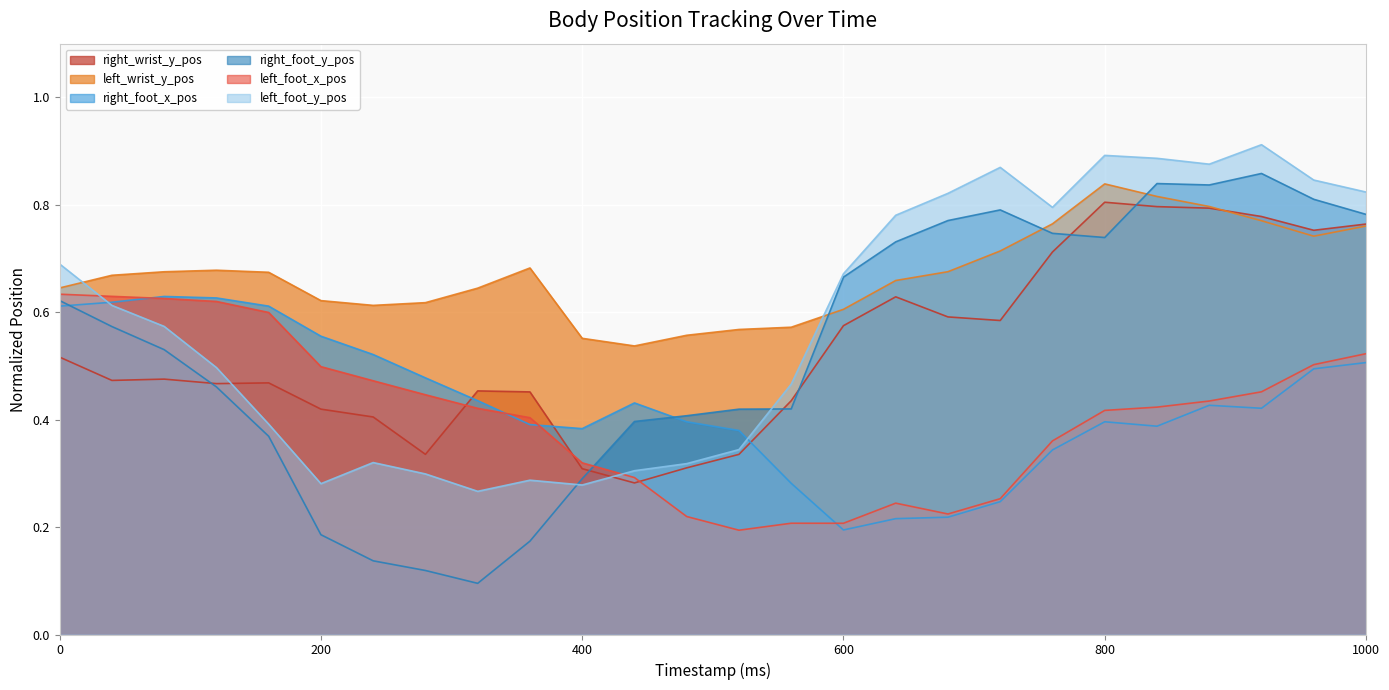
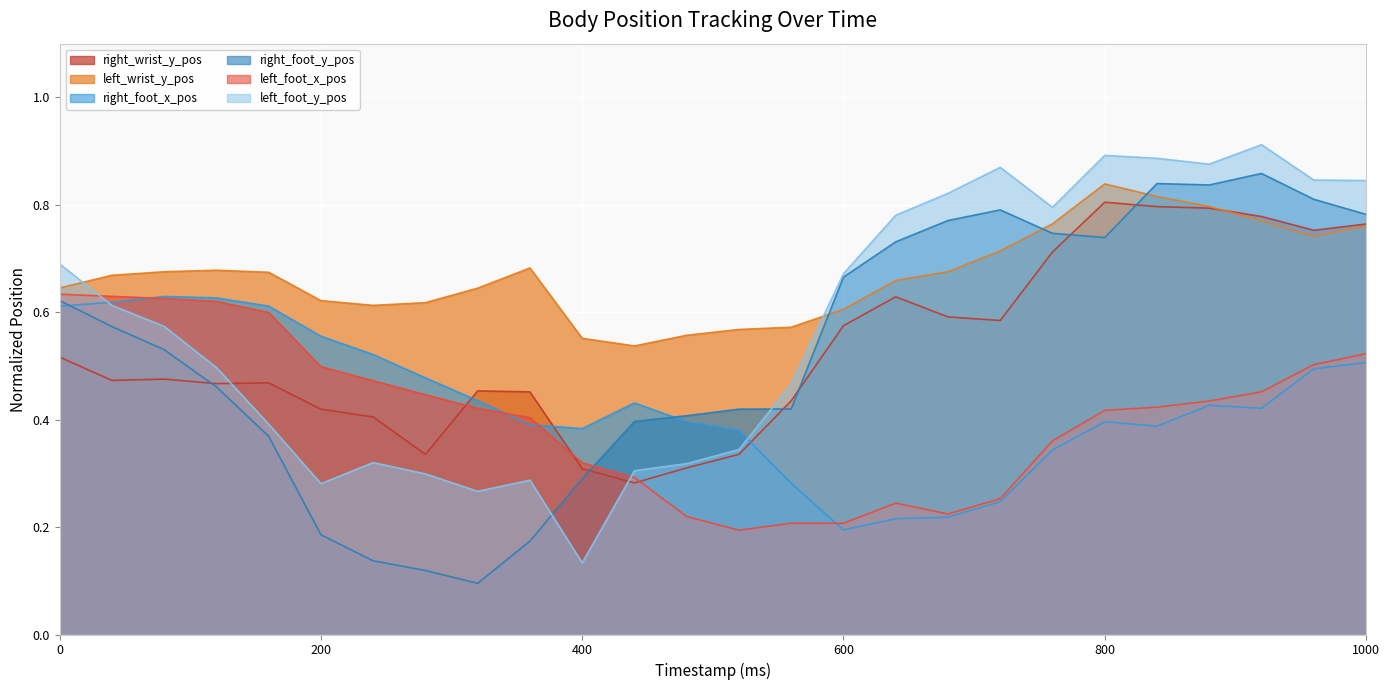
  {
    "left_foot_y_pos": {
      "0": 0.69,
      "200": 0.28,
-     "400": 0.28,
+     "400": 0.13,
      "600": 0.67,
      "800": 0.89,
-     "1000": 0.82
+     "1000": 0.85
    }
  }
